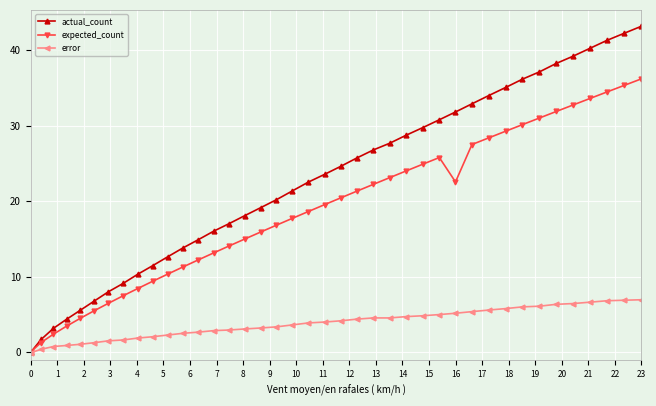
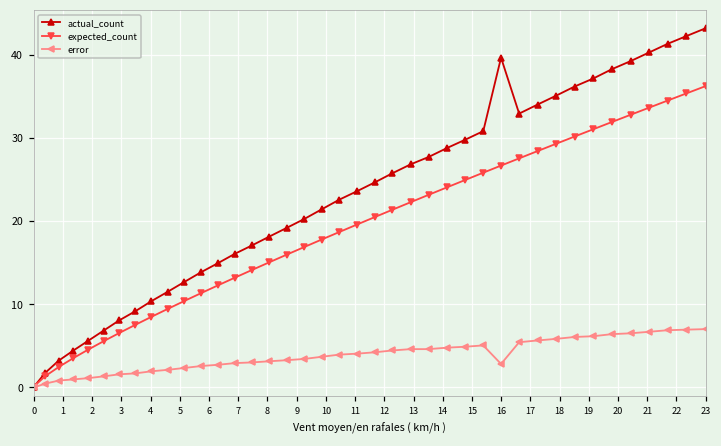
  {
    "actual_count": {
-     "16": 32,
+     "16": 40,
      "23": 43
    },
    "expected_count": {
-     "16": 23,
+     "16": 27,
      "23": 36
    },
    "error": {
-     "16": 5,
+     "16": 3,
      "23": 7
    }
  }
